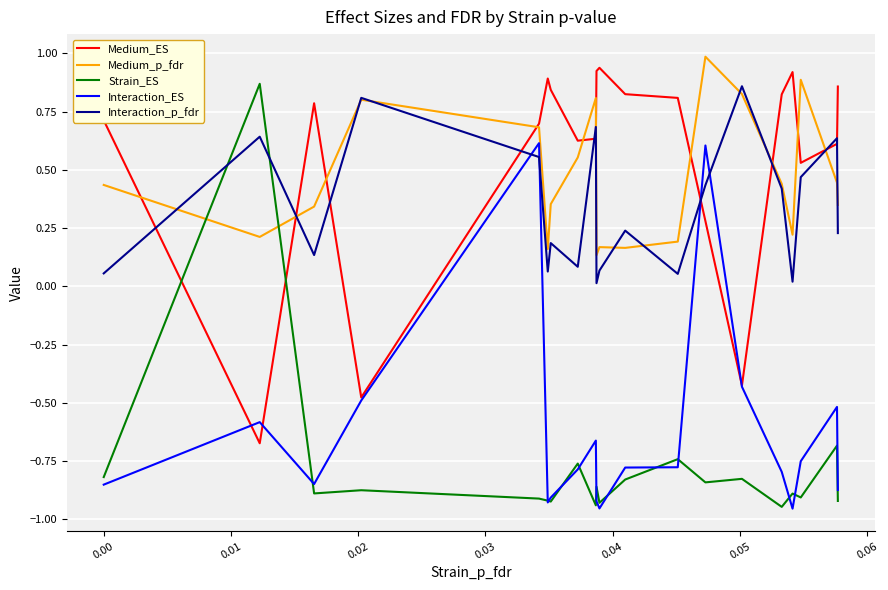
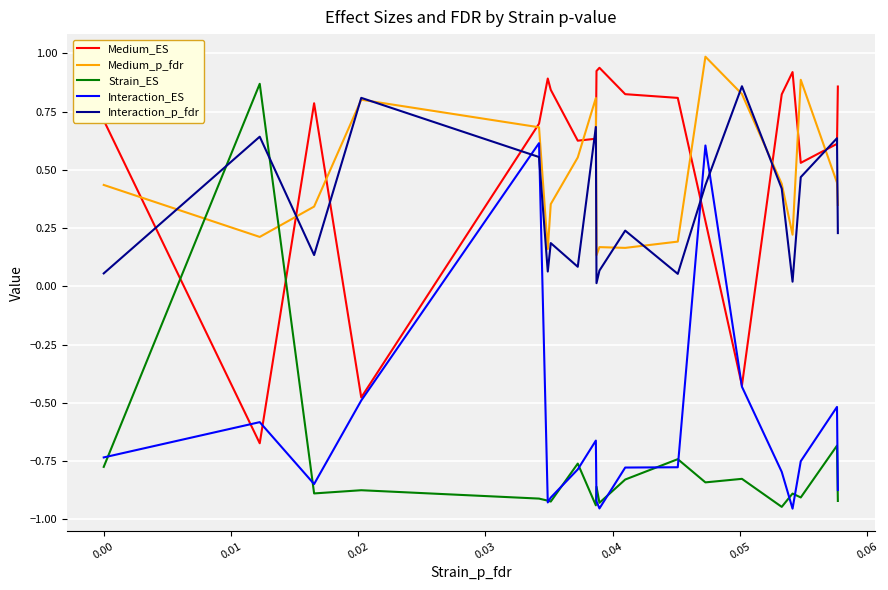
  {
    "Medium_p_fdr": {
      "0.00": 0.44
    },
    "Strain_ES": {
-     "0.00": -0.82
+     "0.00": -0.78
    },
    "Interaction_ES": {
-     "0.00": -0.85
+     "0.00": -0.73
    },
    "Interaction_p_fdr": {
      "0.00": 0.06
    }
  }
